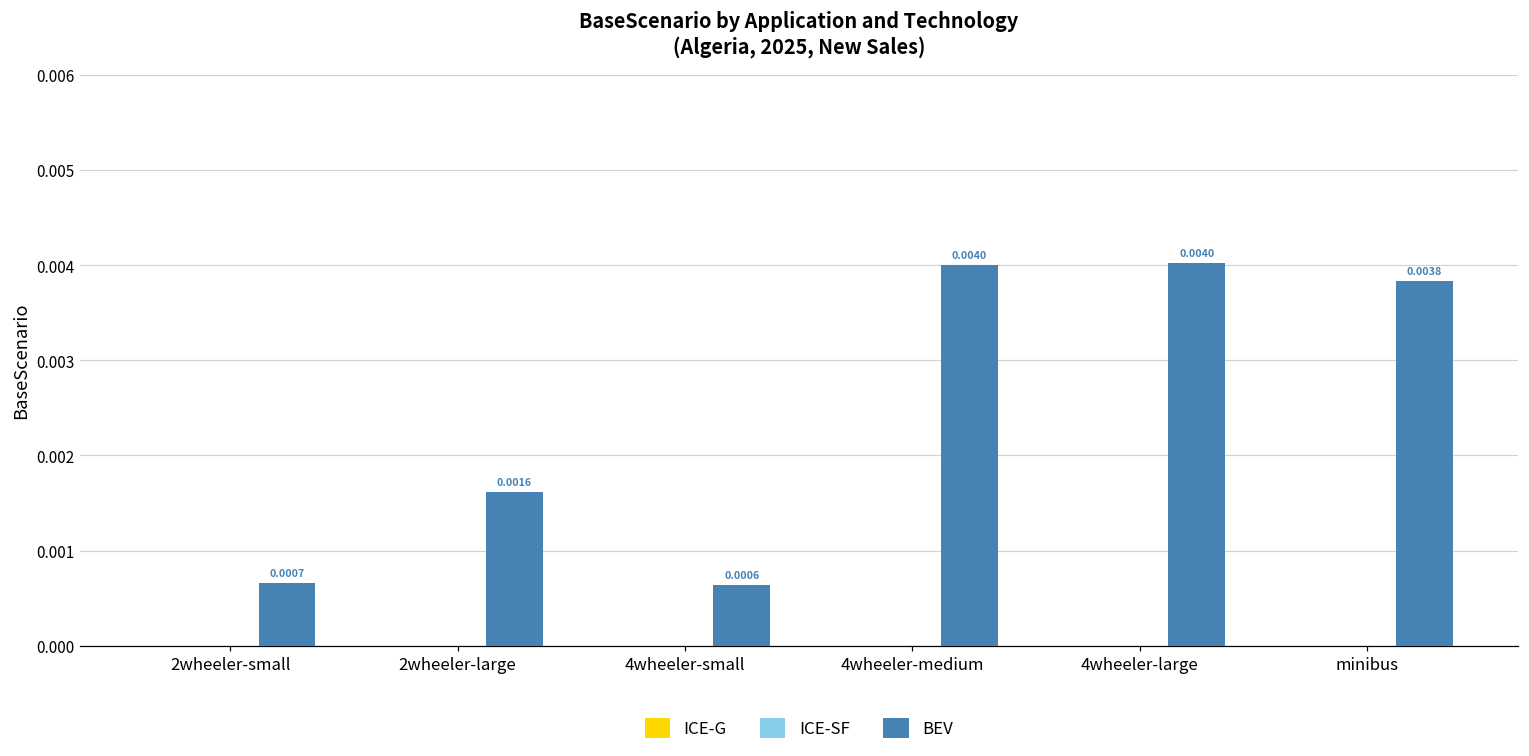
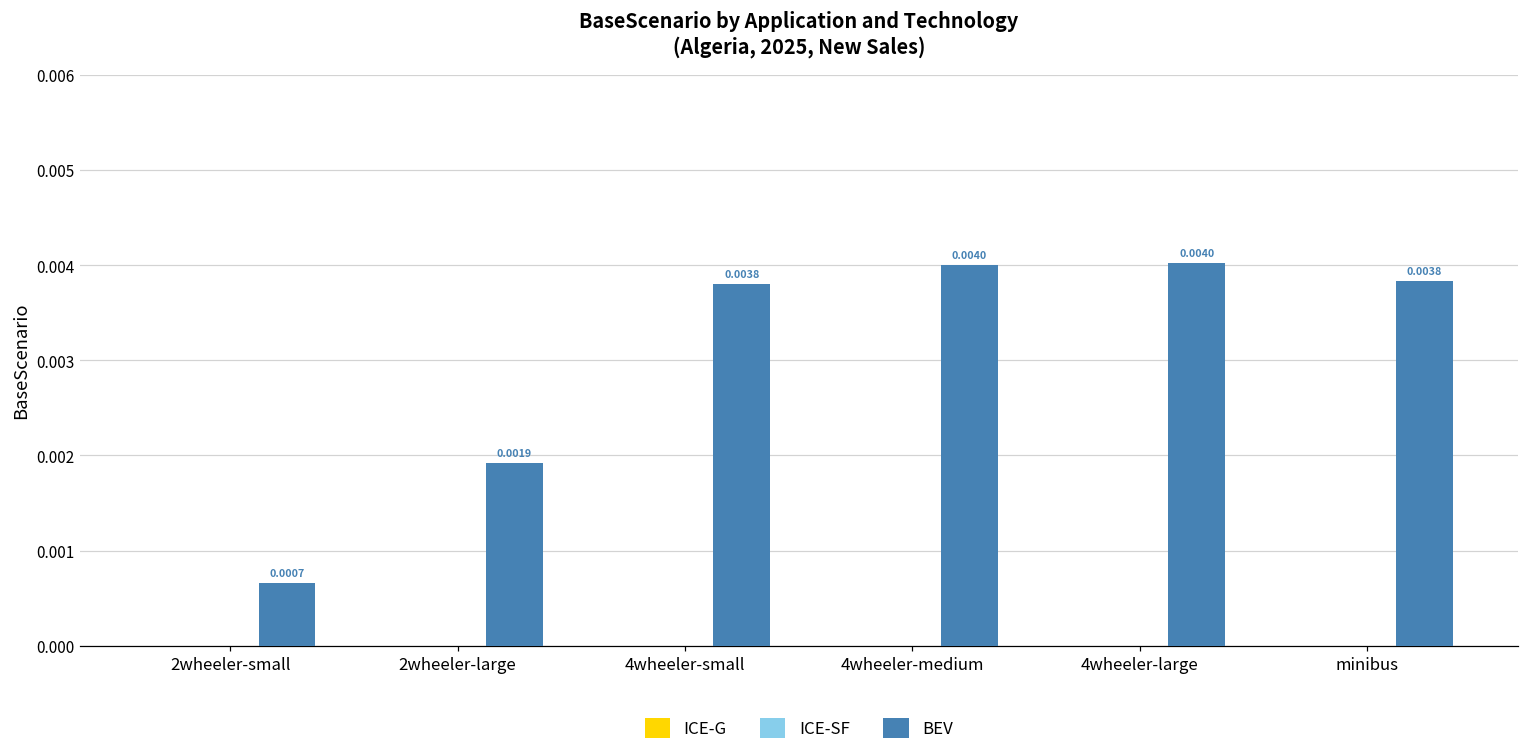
  {
    "ICE-G": {
      "2wheeler-small": 0.0000,
      "2wheeler-large": 0.0000,
      "4wheeler-small": 0.0000,
      "4wheeler-medium": 0.0000,
      "4wheeler-large": 0.0000,
      "minibus": 0.0000
    },
    "ICE-SF": {
      "2wheeler-small": 0.0000,
      "2wheeler-large": 0.0000,
      "4wheeler-small": 0.0000,
      "4wheeler-medium": 0.0000,
      "4wheeler-large": 0.0000,
      "minibus": 0.0000
    },
    "BEV": {
      "2wheeler-small": 0.0007,
-     "2wheeler-large": 0.0016,
-     "4wheeler-small": 0.0006,
+     "2wheeler-large": 0.0019,
+     "4wheeler-small": 0.0038,
      "4wheeler-medium": 0.0040,
      "4wheeler-large": 0.0040,
      "minibus": 0.0038
    }
  }
